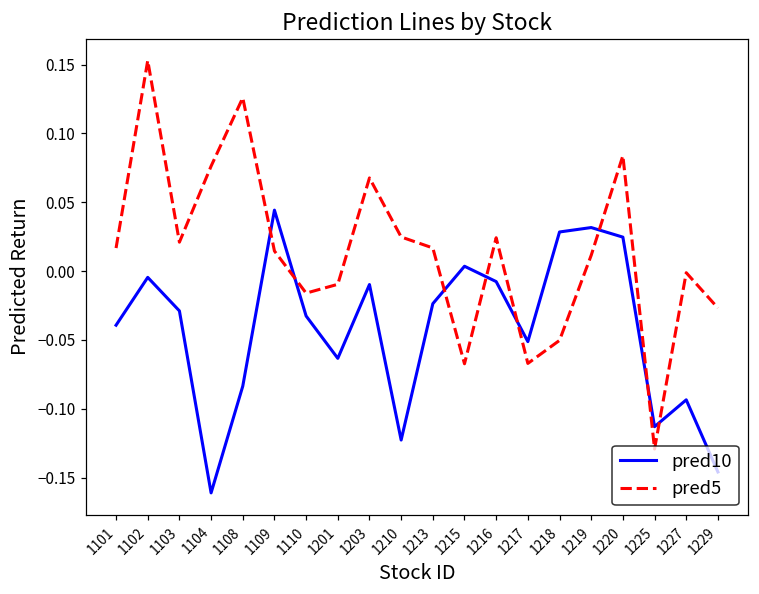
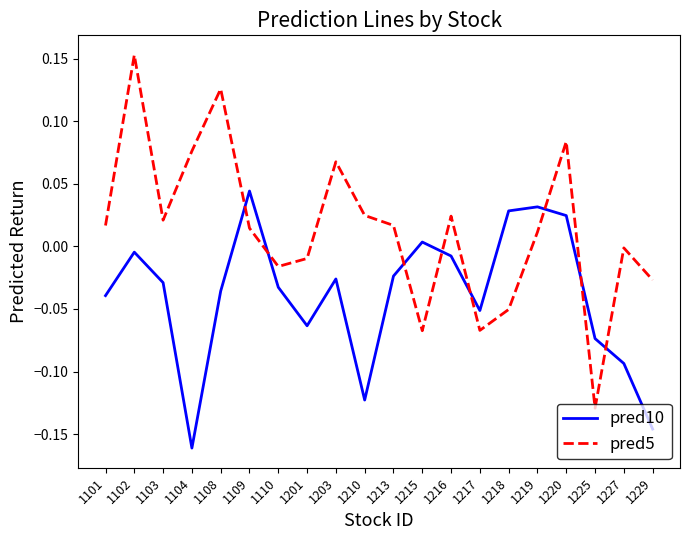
  {
    "pred10": {
      "1101": -0.039,
      "1102": -0.005,
      "1103": -0.029,
      "1104": -0.161,
-     "1108": -0.084,
+     "1108": -0.036,
      "1109": 0.044,
      "1110": -0.033,
      "1201": -0.063,
-     "1203": -0.010,
+     "1203": -0.026,
      "1210": -0.123,
      "1213": -0.024,
      "1215": 0.004,
      "1216": -0.008,
      "1217": -0.051,
      "1218": 0.028,
      "1219": 0.032,
      "1220": 0.025,
-     "1225": -0.113,
+     "1225": -0.074,
      "1227": -0.094
    },
    "pred5": {
      "1101": 0.017,
      "1102": 0.153,
      "1103": 0.021,
      "1104": 0.076,
      "1108": 0.126,
      "1109": 0.015,
      "1110": -0.016,
      "1201": -0.010,
      "1203": 0.068,
      "1210": 0.025,
      "1213": 0.017,
      "1215": -0.067,
      "1216": 0.024,
      "1217": -0.067,
      "1218": -0.050,
      "1219": 0.011,
      "1220": 0.084,
      "1227": -0.001,
      "1229": -0.027
    }
  }
